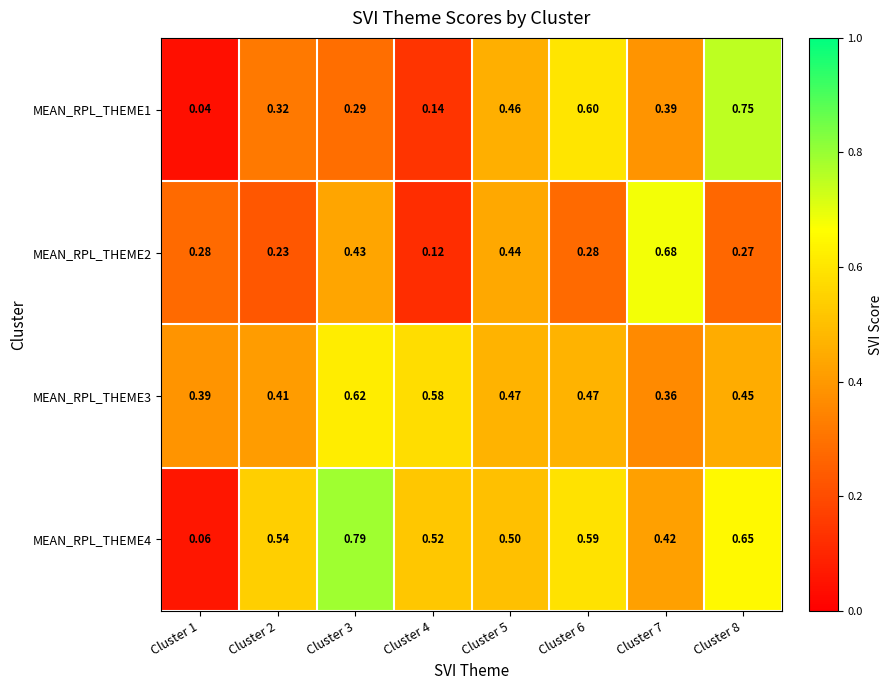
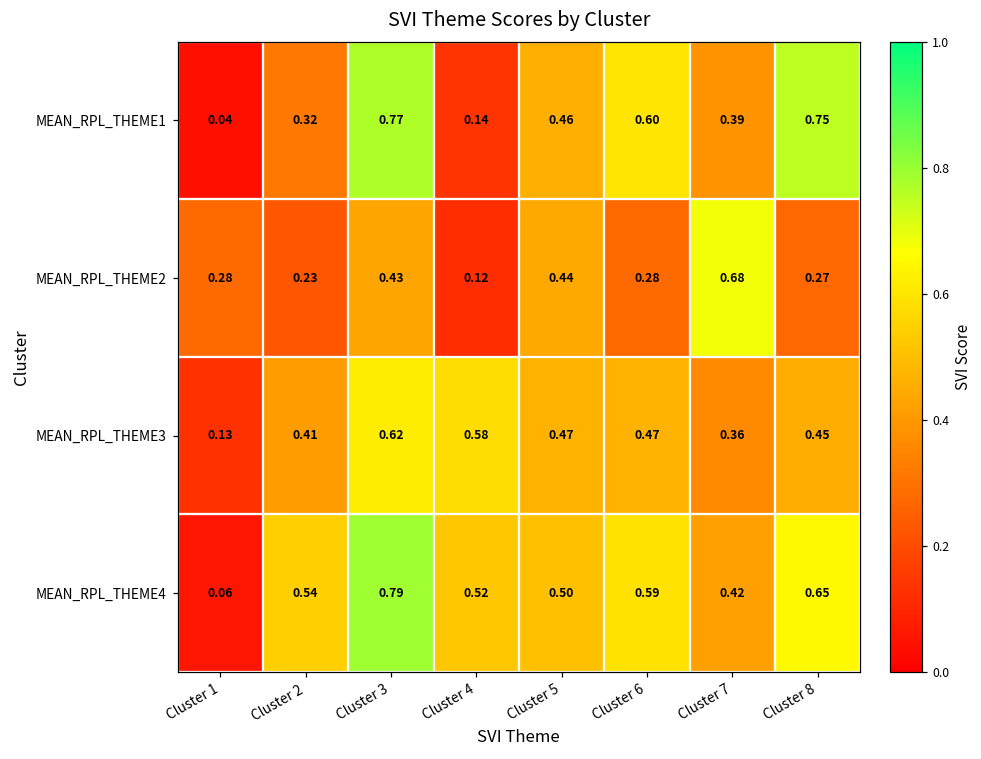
  {
    "MEAN_RPL_THEME1": {
      "Cluster 1": 0.04,
      "Cluster 2": 0.32,
-     "Cluster 3": 0.29,
+     "Cluster 3": 0.77,
      "Cluster 4": 0.14,
      "Cluster 5": 0.46,
      "Cluster 6": 0.60,
      "Cluster 7": 0.39,
      "Cluster 8": 0.75
    },
    "MEAN_RPL_THEME2": {
      "Cluster 1": 0.28,
      "Cluster 2": 0.23,
      "Cluster 3": 0.43,
      "Cluster 4": 0.12,
      "Cluster 5": 0.44,
      "Cluster 6": 0.28,
      "Cluster 7": 0.68,
      "Cluster 8": 0.27
    },
    "MEAN_RPL_THEME3": {
-     "Cluster 1": 0.39,
+     "Cluster 1": 0.13,
      "Cluster 2": 0.41,
      "Cluster 3": 0.62,
      "Cluster 4": 0.58,
      "Cluster 5": 0.47,
      "Cluster 6": 0.47,
      "Cluster 7": 0.36,
      "Cluster 8": 0.45
    },
    "MEAN_RPL_THEME4": {
      "Cluster 1": 0.06,
      "Cluster 2": 0.54,
      "Cluster 3": 0.79,
      "Cluster 4": 0.52,
      "Cluster 5": 0.50,
      "Cluster 6": 0.59,
      "Cluster 7": 0.42,
      "Cluster 8": 0.65
    }
  }
